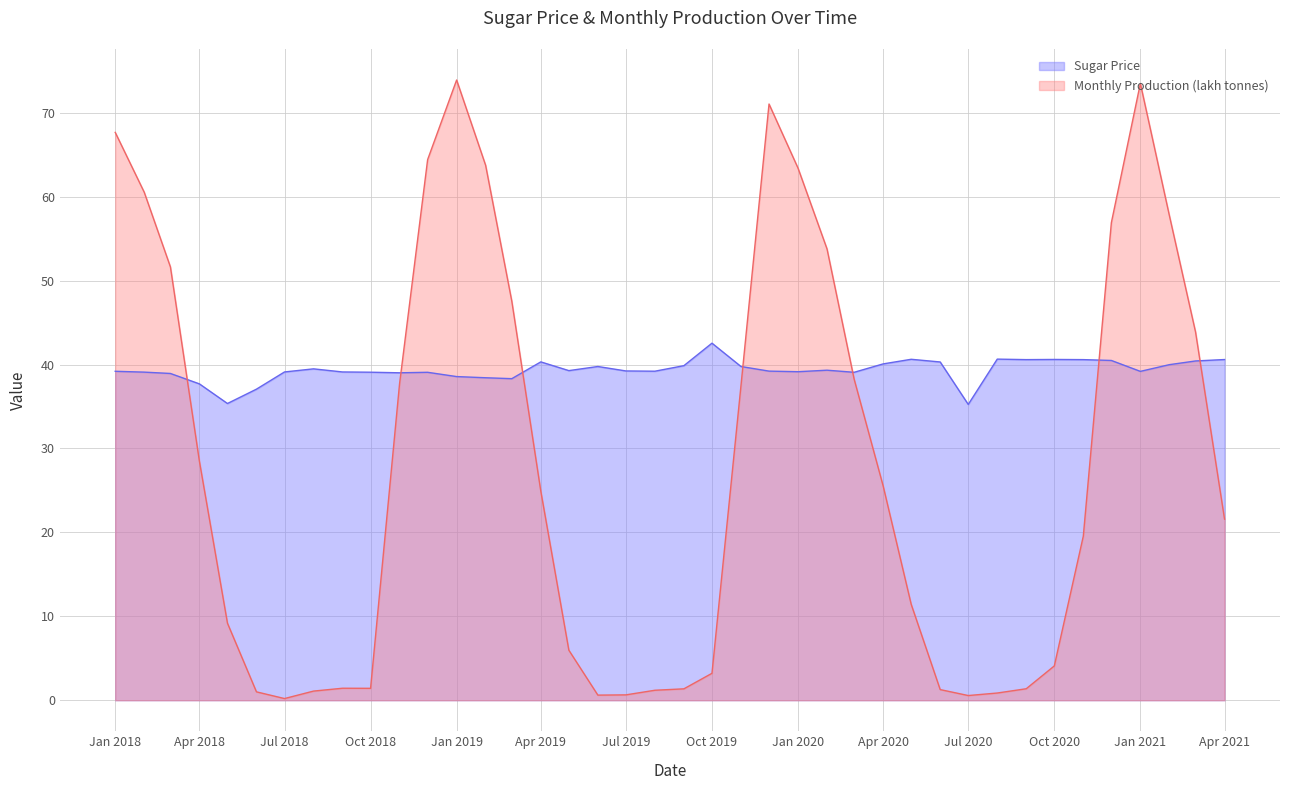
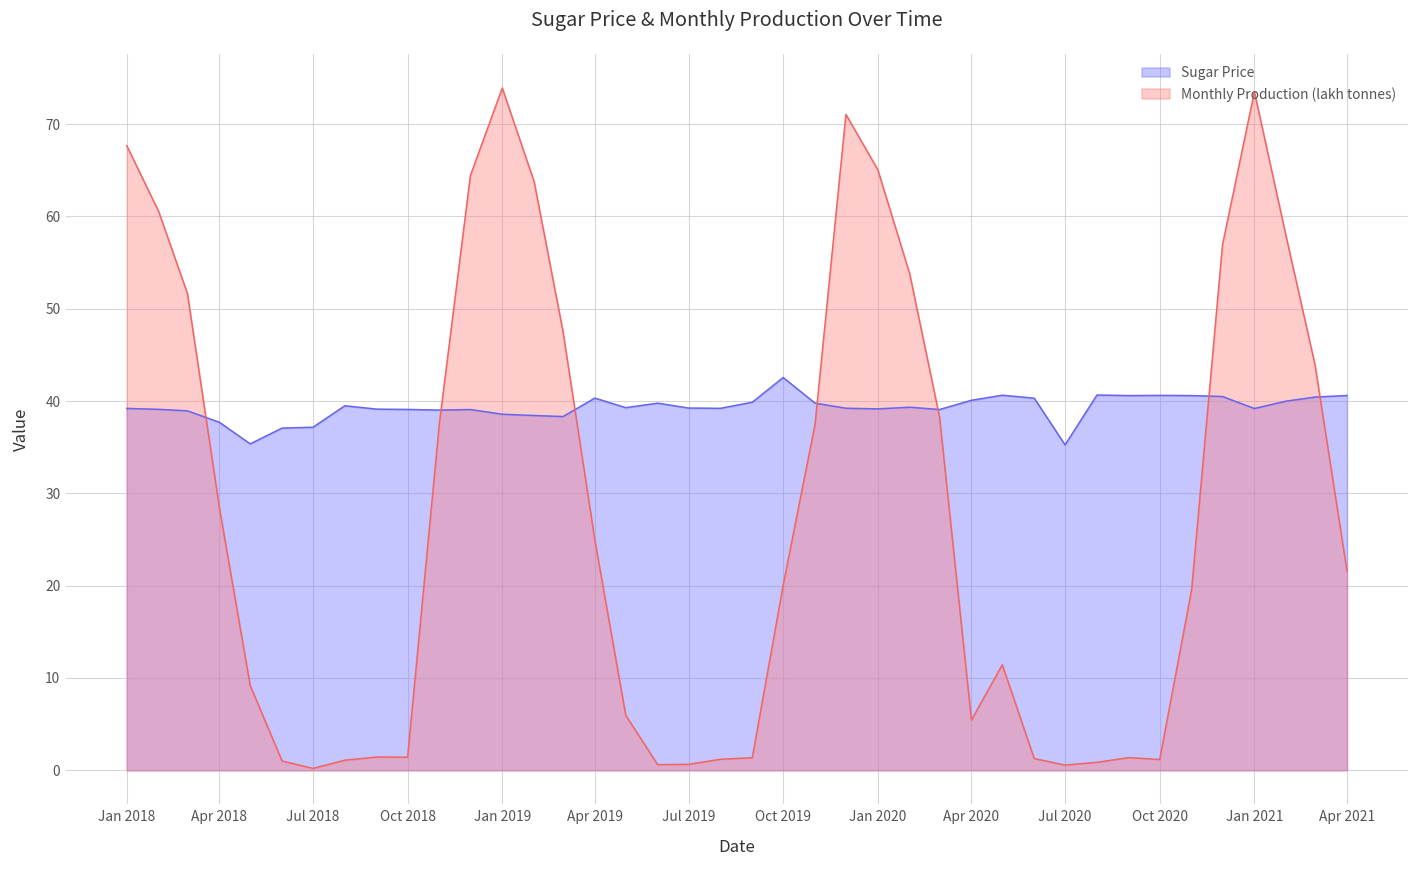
  {
    "Sugar Price": {
      "Jan 2018": 39,
      "Apr 2018": 38,
-     "Jul 2018": 39,
+     "Jul 2018": 37,
      "Oct 2018": 39,
      "Jan 2019": 39,
      "Apr 2019": 40,
      "Jul 2019": 39,
      "Oct 2019": 43,
      "Jan 2020": 39,
      "Apr 2020": 40,
      "Jul 2020": 35,
      "Oct 2020": 41,
      "Jan 2021": 39,
      "Apr 2021": 41
    },
    "Monthly Production (lakh tonnes)": {
      "Jan 2018": 68,
      "Apr 2018": 28,
      "Jul 2018": 0,
      "Oct 2018": 1,
      "Jan 2019": 74,
      "Apr 2019": 25,
      "Jul 2019": 1,
-     "Oct 2019": 3,
-     "Jan 2020": 63,
-     "Apr 2020": 26,
+     "Oct 2019": 20,
+     "Jan 2020": 65,
+     "Apr 2020": 5,
      "Jul 2020": 1,
-     "Oct 2020": 4,
+     "Oct 2020": 1,
      "Jan 2021": 74,
      "Apr 2021": 22
    }
  }
